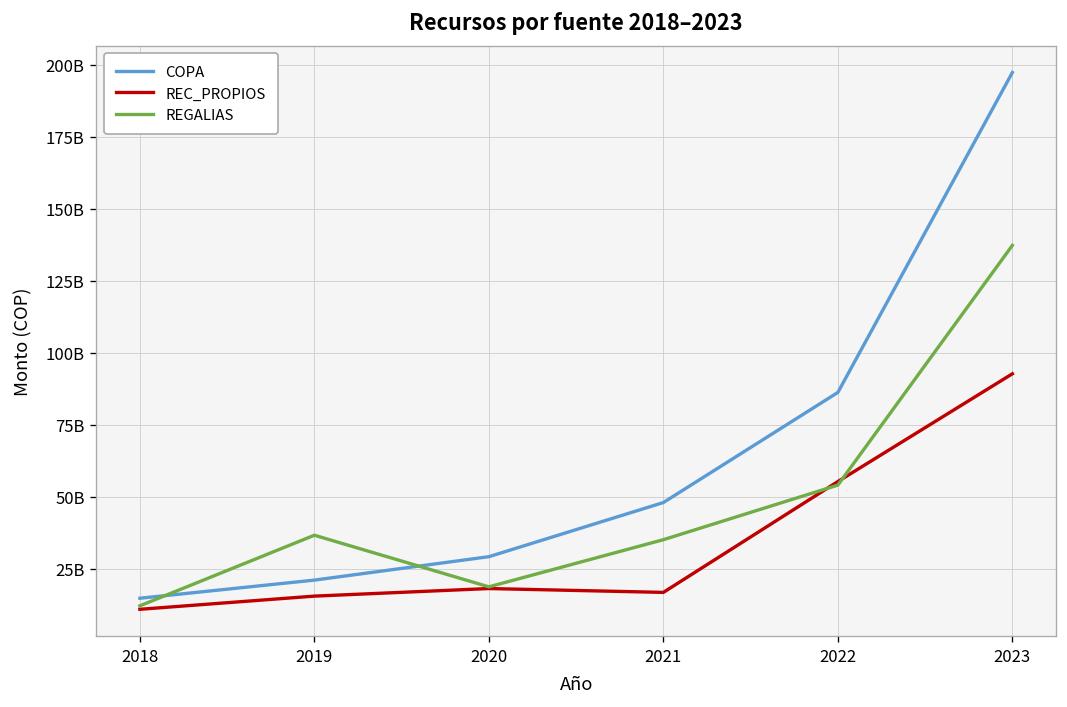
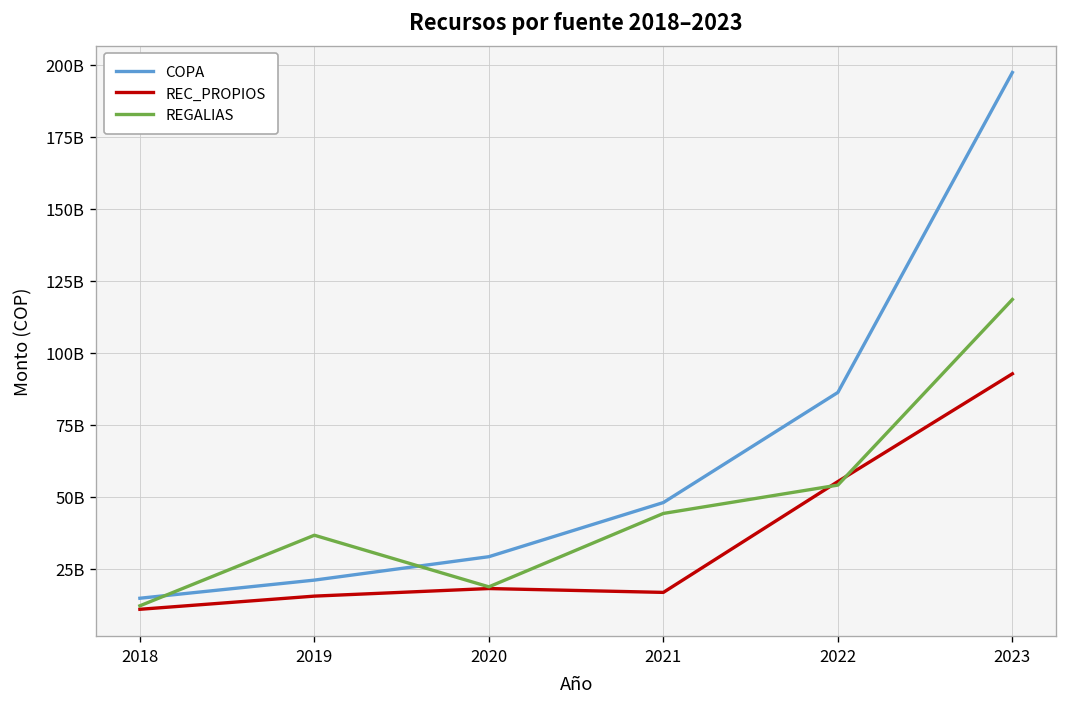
  {
    "COPA": {
      "2018": 15000000000,
      "2019": 21000000000,
      "2020": 29000000000,
      "2021": 48000000000,
      "2022": 86000000000,
      "2023": 197000000000
    },
    "REC_PROPIOS": {
      "2018": 11000000000,
      "2019": 15000000000,
      "2021": 17000000000,
      "2022": 55000000000,
      "2023": 93000000000
    },
    "REGALIAS": {
      "2018": 12000000000,
      "2019": 37000000000,
-     "2021": 35000000000,
+     "2021": 44000000000,
      "2022": 54000000000,
-     "2023": 137000000000
+     "2023": 119000000000
    }
  }
